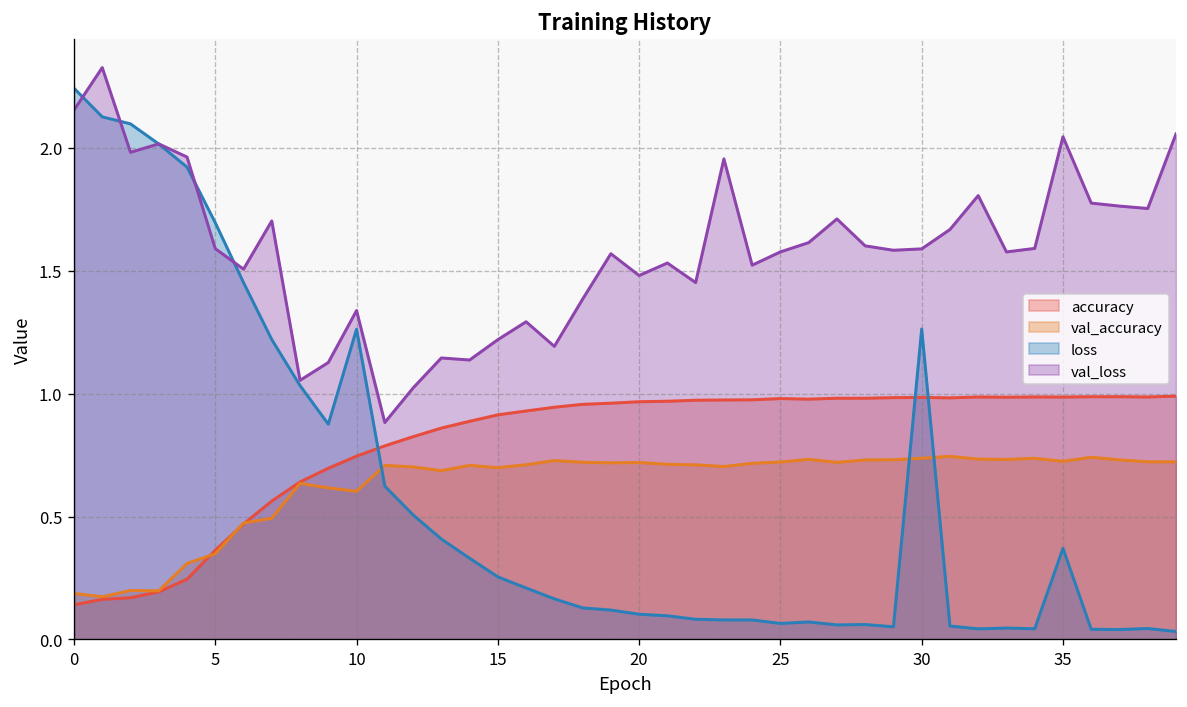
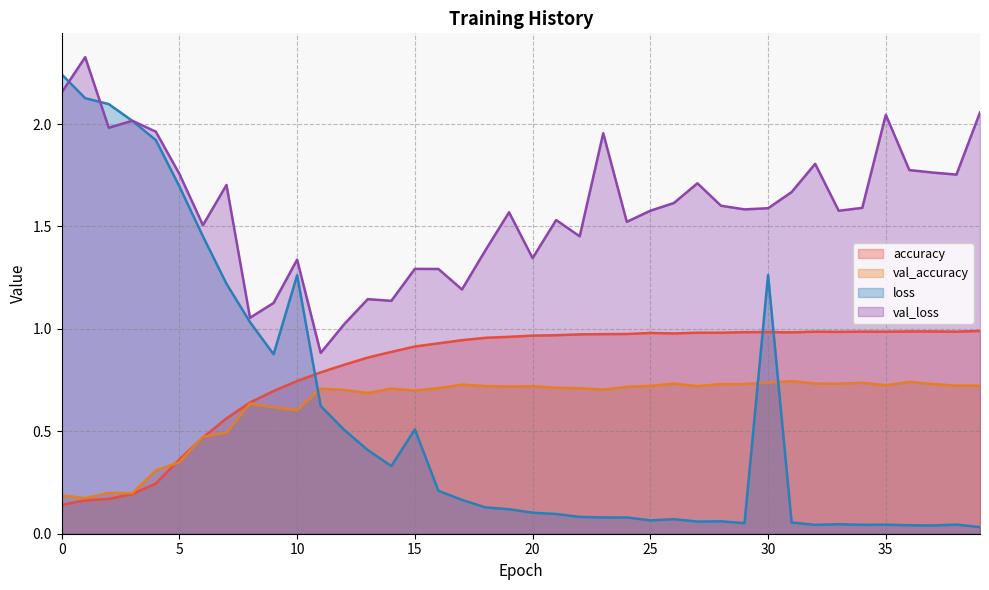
  {
    "loss": {
      "0": 2.24,
      "5": 1.70,
      "10": 1.26,
-     "15": 0.25,
+     "15": 0.51,
      "20": 0.10,
      "25": 0.07,
      "30": 1.26,
-     "35": 0.37
+     "35": 0.04
    },
    "val_loss": {
      "0": 2.15,
-     "5": 1.59,
+     "5": 1.76,
      "10": 1.34,
-     "15": 1.22,
-     "20": 1.48,
+     "15": 1.29,
+     "20": 1.35,
      "25": 1.58,
      "30": 1.59,
      "35": 2.04
    }
  }
